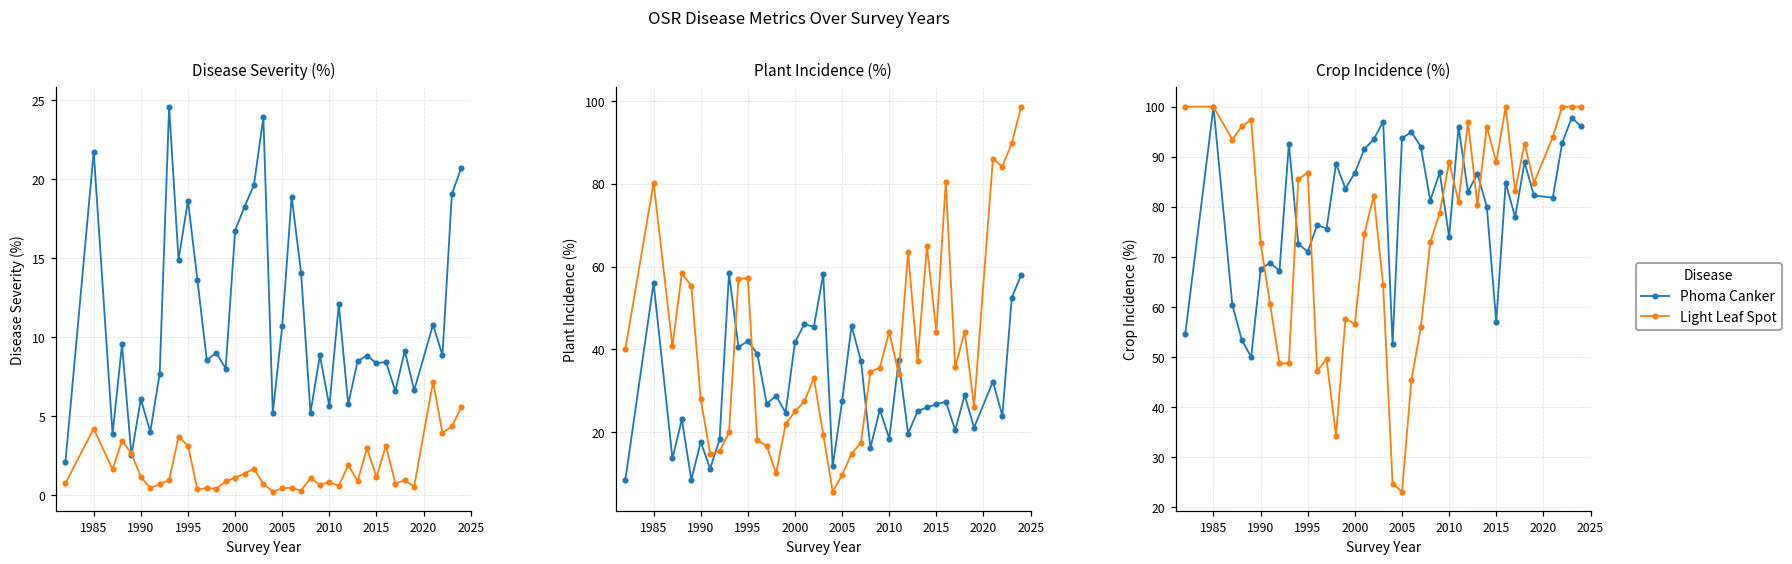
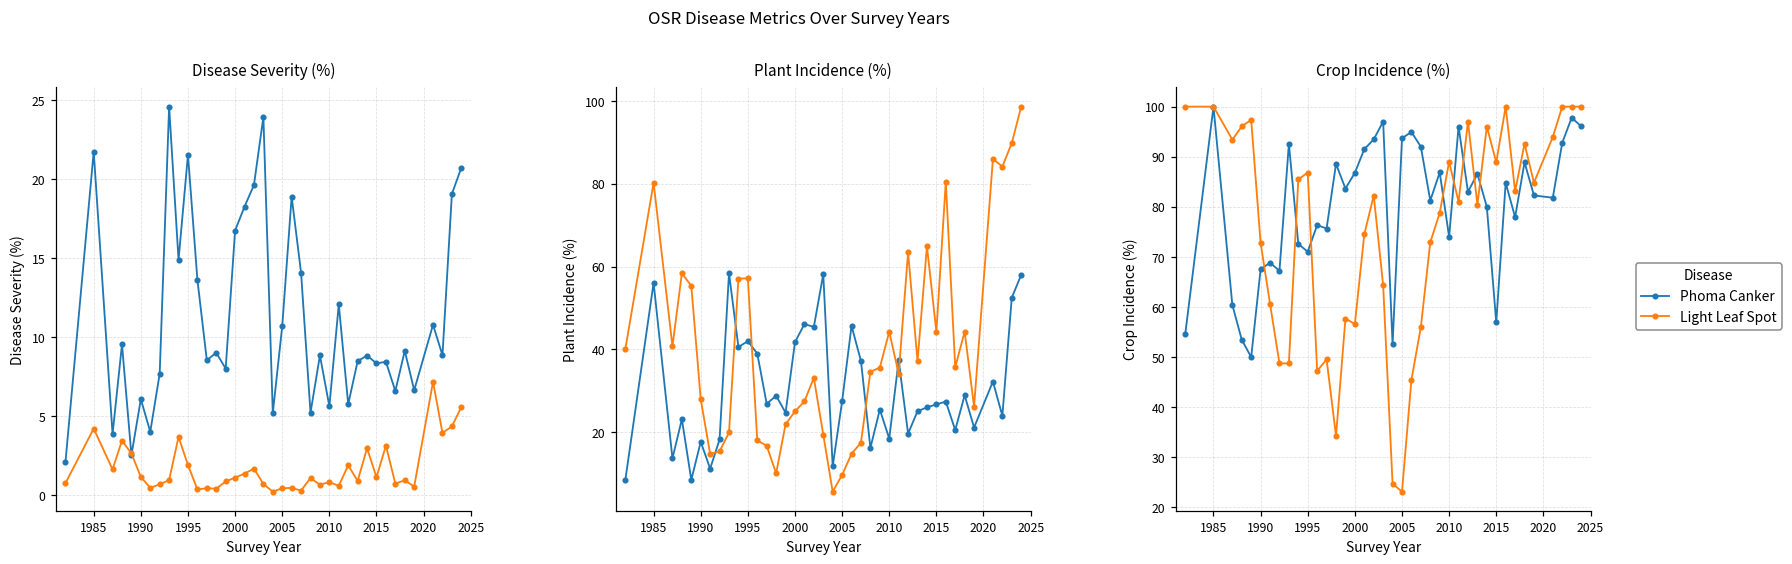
  {
    "Disease Severity (%)": {
      "Phoma Canker": {
        "1985": 21.7,
        "1990": 6.1,
-       "1995": 18.6,
+       "1995": 21.5,
        "2000": 16.7,
        "2005": 10.7,
        "2010": 5.6,
        "2015": 8.3
      },
      "Light Leaf Spot": {
        "1985": 4.2,
        "1990": 1.2,
-       "1995": 3.1,
+       "1995": 1.9,
        "2000": 1.1,
        "2005": 0.4,
        "2010": 0.8,
        "2015": 1.1
      }
    },
    "Plant Incidence (%)": {
      "Phoma Canker": {
        "1985": 56,
        "1990": 18,
        "1995": 42,
        "2000": 42,
        "2005": 27,
        "2010": 18,
        "2015": 27
      },
      "Light Leaf Spot": {
        "1985": 80,
        "1990": 28,
        "1995": 57,
        "2000": 25,
        "2005": 10,
        "2010": 44,
        "2015": 44
      }
    },
    "Crop Incidence (%)": {
      "Phoma Canker": {
        "1990": 68,
        "1995": 71,
        "2000": 87,
        "2005": 94,
        "2010": 74,
        "2015": 57
      },
      "Light Leaf Spot": {
        "1990": 73,
        "1995": 87,
        "2000": 57,
        "2005": 23,
        "2010": 89,
        "2015": 89
      }
    }
  }
